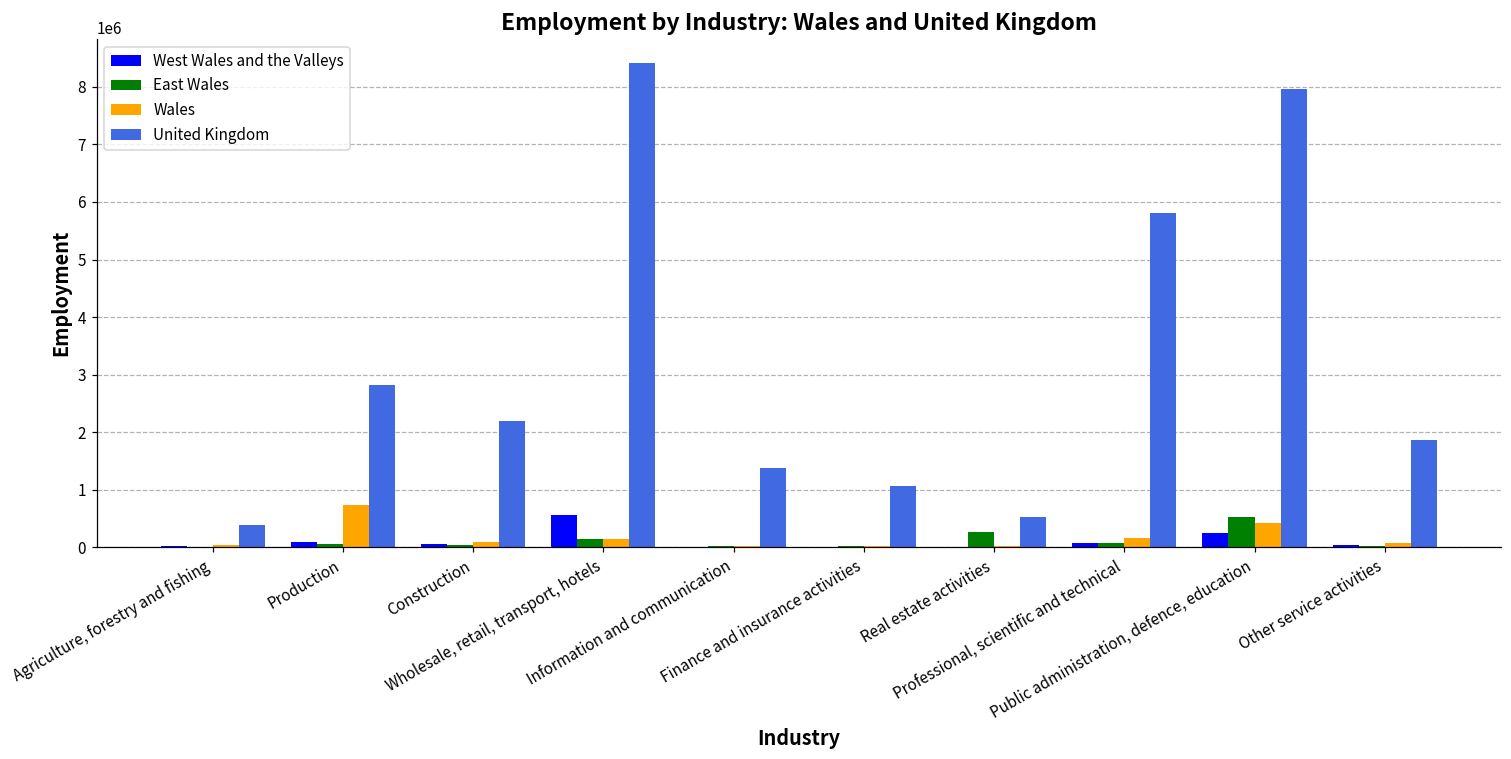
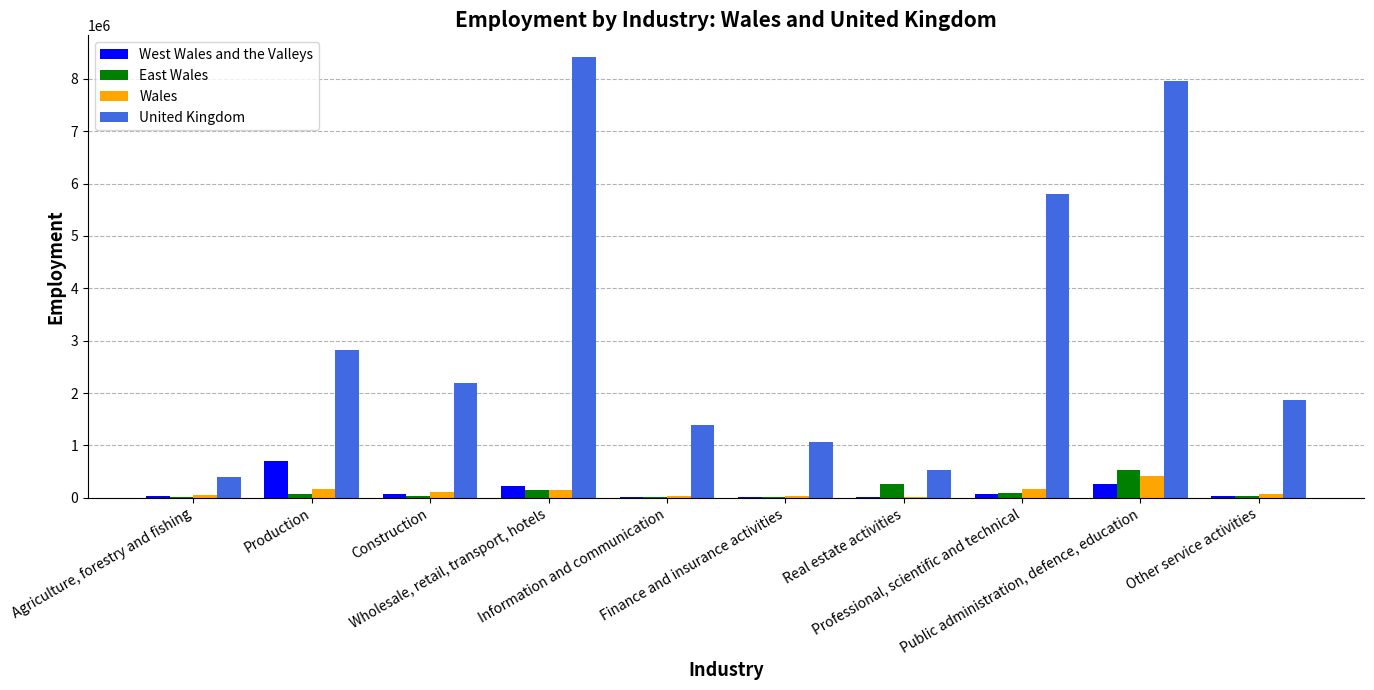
  {
    "West Wales and the Valleys": {
-     "Production": 100000,
+     "Production": 700000,
      "Construction": 100000,
-     "Wholesale, retail, transport, hotels": 600000,
+     "Wholesale, retail, transport, hotels": 200000,
      "Professional, scientific and technical": 100000,
      "Public administration, defence, education": 300000
    },
    "East Wales": {
      "Production": 100000,
      "Wholesale, retail, transport, hotels": 100000,
      "Real estate activities": 300000,
      "Professional, scientific and technical": 100000,
      "Public administration, defence, education": 500000
    },
    "Wales": {
-     "Production": 700000,
+     "Production": 200000,
      "Construction": 100000,
      "Wholesale, retail, transport, hotels": 100000,
      "Professional, scientific and technical": 200000,
      "Public administration, defence, education": 400000,
      "Other service activities": 100000
    },
    "United Kingdom": {
      "Agriculture, forestry and fishing": 400000,
      "Production": 2800000,
      "Construction": 2200000,
      "Wholesale, retail, transport, hotels": 8400000,
      "Information and communication": 1400000,
      "Finance and insurance activities": 1100000,
      "Real estate activities": 500000,
      "Professional, scientific and technical": 5800000,
      "Public administration, defence, education": 8000000,
      "Other service activities": 1900000
    }
  }
